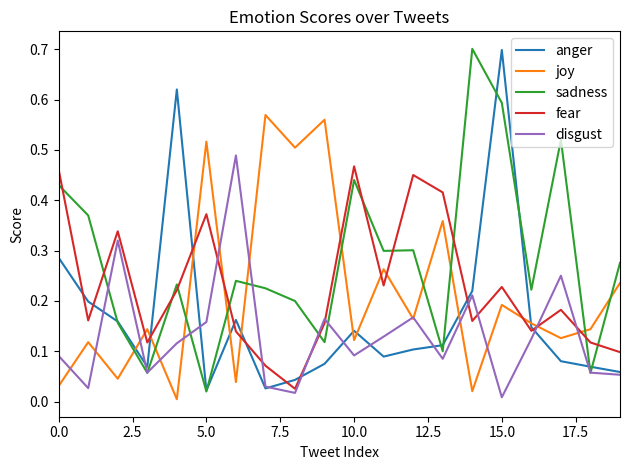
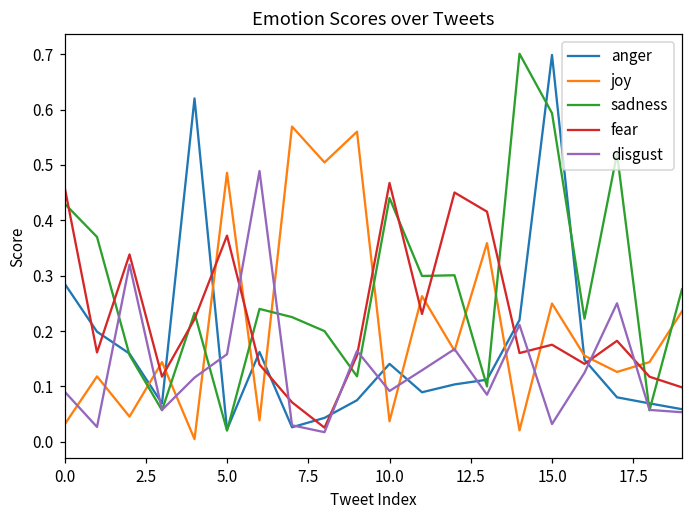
  {
    "anger": {
      "0.0": 0.29,
      "10.0": 0.14,
      "15.0": 0.70
    },
    "joy": {
      "0.0": 0.03,
-     "5.0": 0.52,
-     "10.0": 0.12,
-     "15.0": 0.19
+     "5.0": 0.49,
+     "10.0": 0.04,
+     "15.0": 0.25
    },
    "sadness": {
      "0.0": 0.43,
      "10.0": 0.44,
      "15.0": 0.59
    },
    "fear": {
      "0.0": 0.46,
      "5.0": 0.37,
      "10.0": 0.47,
-     "15.0": 0.23
+     "15.0": 0.18
    },
    "disgust": {
      "0.0": 0.09,
      "5.0": 0.16,
      "10.0": 0.09,
-     "15.0": 0.01
+     "15.0": 0.03
    }
  }
